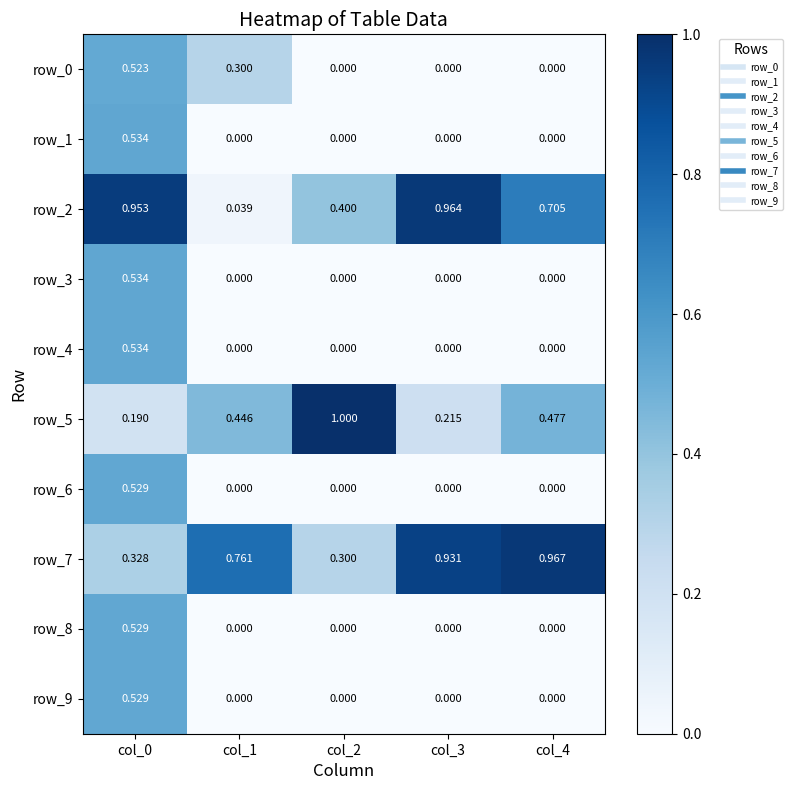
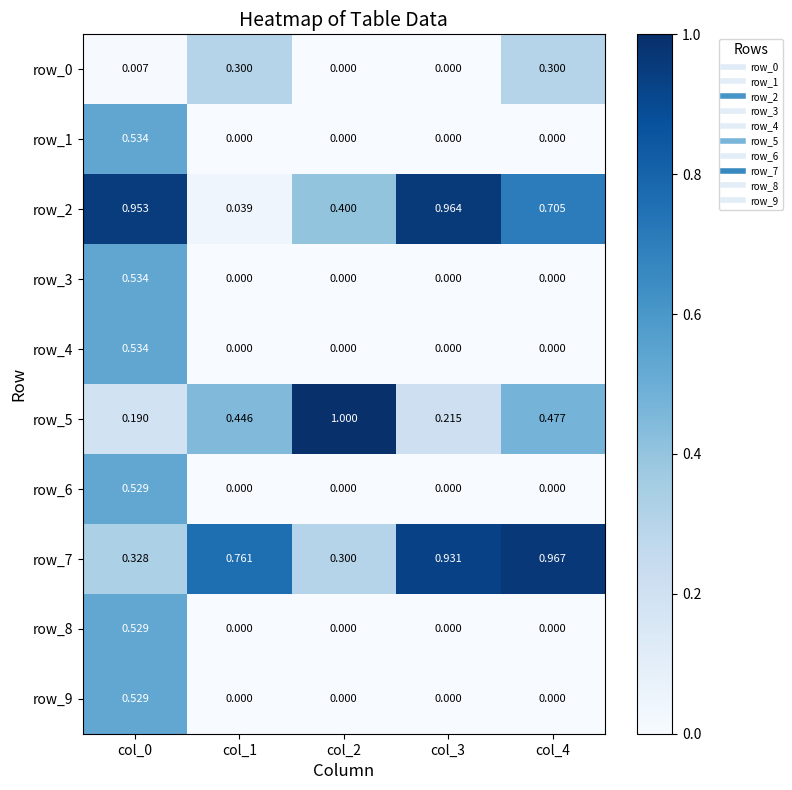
  {
    "row_0": {
-     "col_0": 0.523,
+     "col_0": 0.007,
      "col_1": 0.300,
      "col_2": 0.000,
      "col_3": 0.000,
-     "col_4": 0.000
+     "col_4": 0.300
    },
    "row_1": {
      "col_0": 0.534,
      "col_1": 0.000,
      "col_2": 0.000,
      "col_3": 0.000,
      "col_4": 0.000
    },
    "row_2": {
      "col_0": 0.953,
      "col_1": 0.039,
      "col_2": 0.400,
      "col_3": 0.964,
      "col_4": 0.705
    },
    "row_3": {
      "col_0": 0.534,
      "col_1": 0.000,
      "col_2": 0.000,
      "col_3": 0.000,
      "col_4": 0.000
    },
    "row_4": {
      "col_0": 0.534,
      "col_1": 0.000,
      "col_2": 0.000,
      "col_3": 0.000,
      "col_4": 0.000
    },
    "row_5": {
      "col_0": 0.190,
      "col_1": 0.446,
      "col_2": 1.000,
      "col_3": 0.215,
      "col_4": 0.477
    },
    "row_6": {
      "col_0": 0.529,
      "col_1": 0.000,
      "col_2": 0.000,
      "col_3": 0.000,
      "col_4": 0.000
    },
    "row_7": {
      "col_0": 0.328,
      "col_1": 0.761,
      "col_2": 0.300,
      "col_3": 0.931,
      "col_4": 0.967
    },
    "row_8": {
      "col_0": 0.529,
      "col_1": 0.000,
      "col_2": 0.000,
      "col_3": 0.000,
      "col_4": 0.000
    },
    "row_9": {
      "col_0": 0.529,
      "col_1": 0.000,
      "col_2": 0.000,
      "col_3": 0.000,
      "col_4": 0.000
    }
  }
